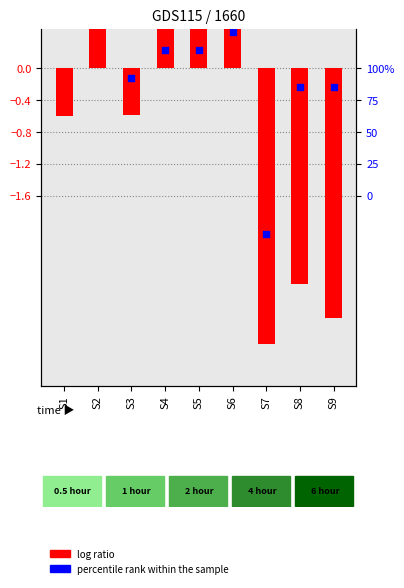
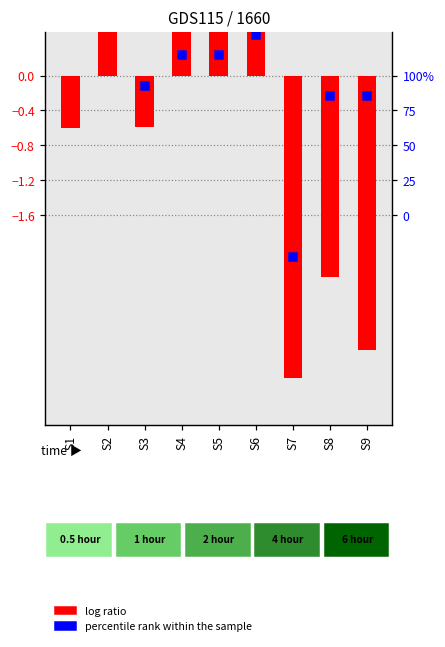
  {
    "log ratio": {
      "S1": -0.6,
      "S3": -0.6,
      "S7": -3.5,
-     "S8": -2.7,
+     "S8": -2.3,
      "S9": -3.1
    }
  }
